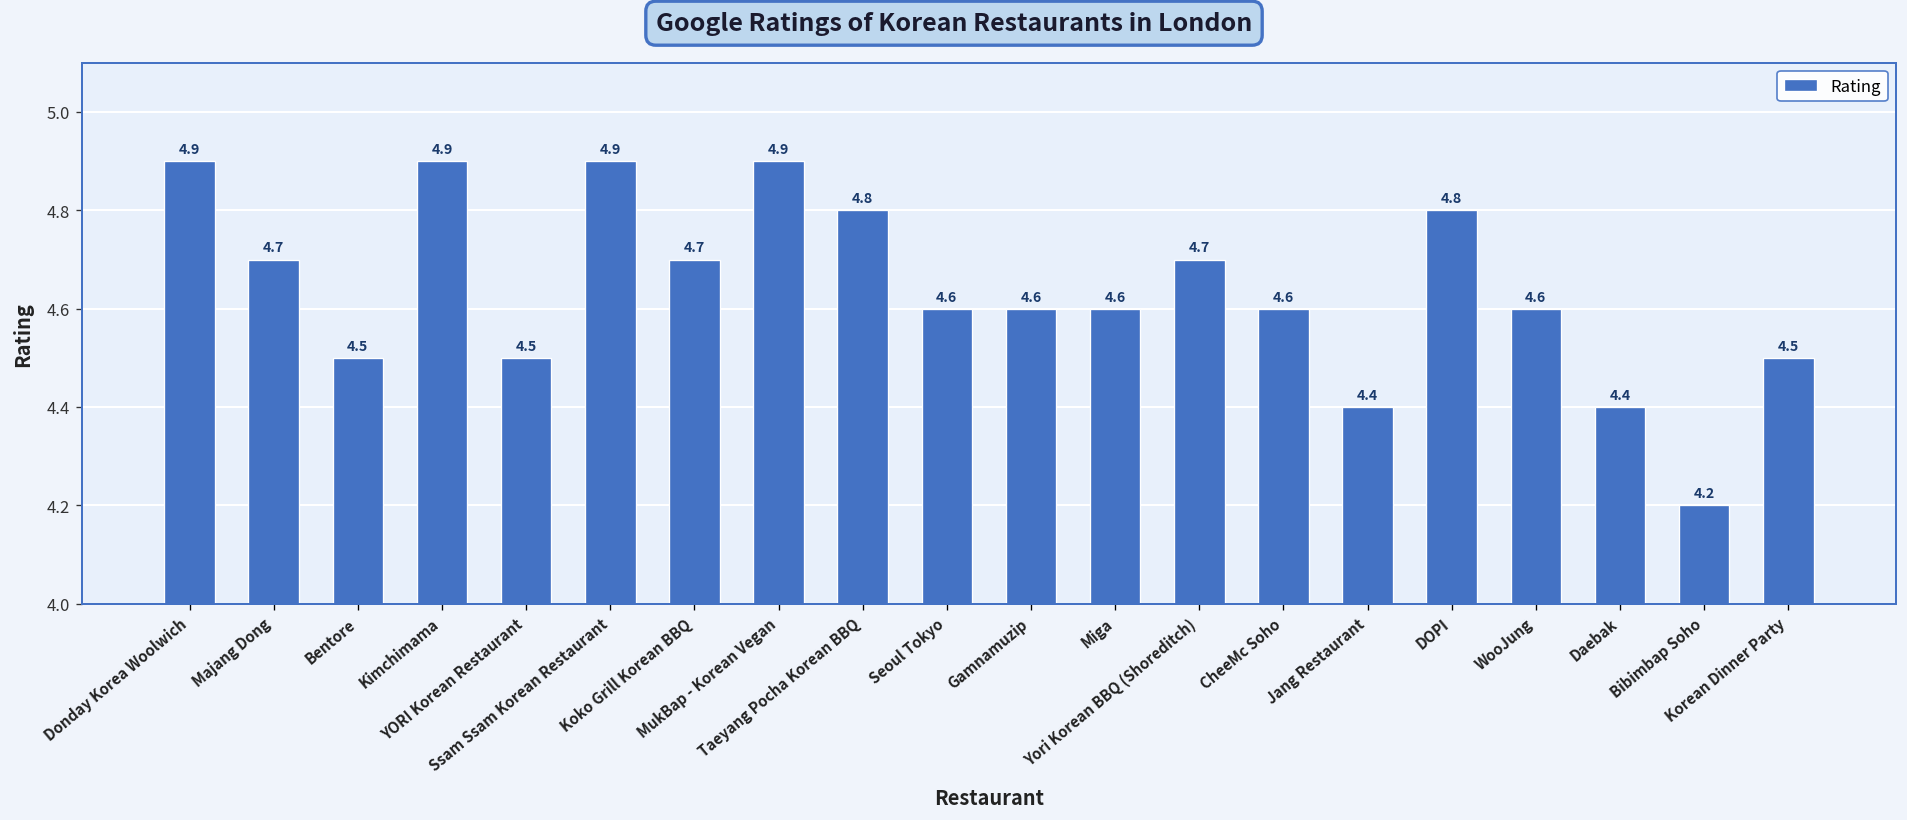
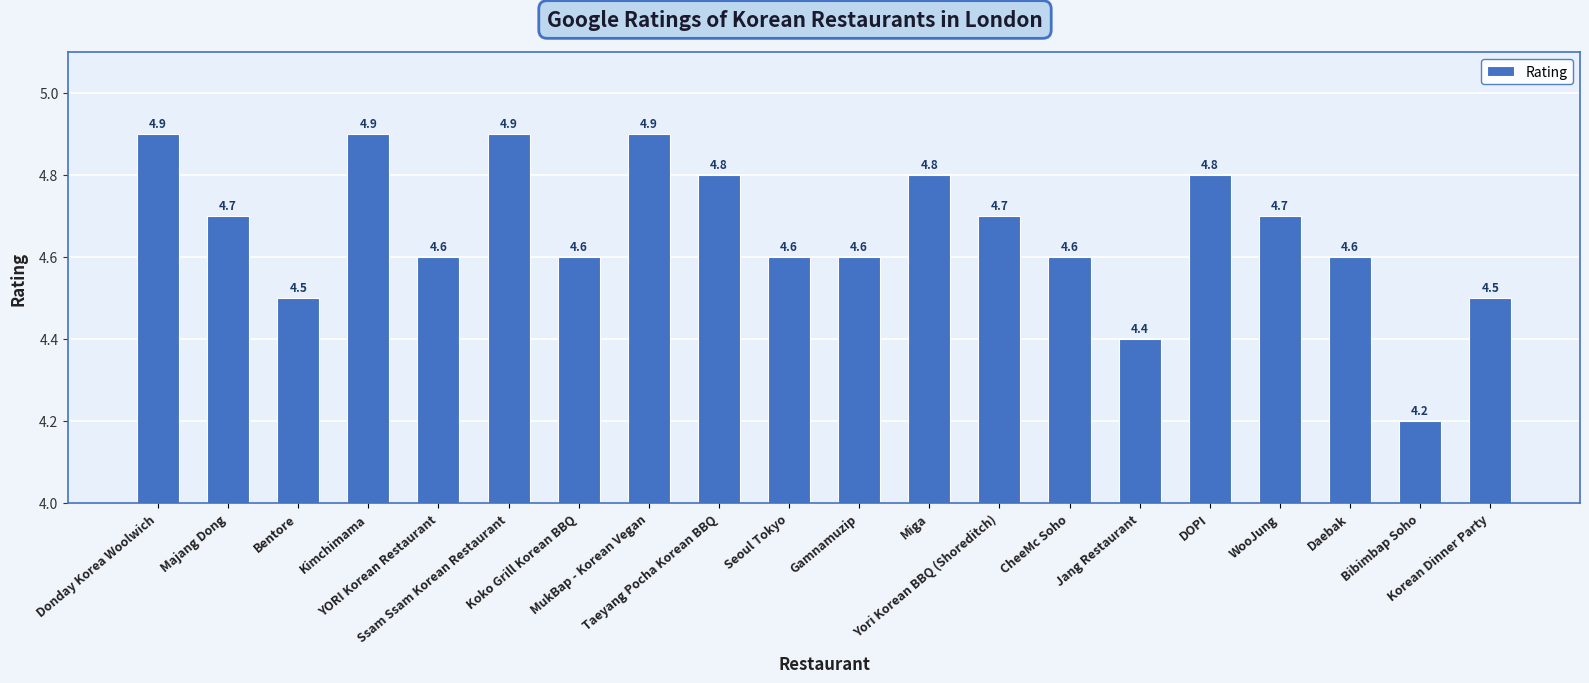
  {
    "Donday Korea Woolwich": 4.9,
    "Majang Dong": 4.7,
    "Bentore": 4.5,
    "Kimchimama": 4.9,
-   "YORI Korean Restaurant": 4.5,
+   "YORI Korean Restaurant": 4.6,
    "Ssam Ssam Korean Restaurant": 4.9,
-   "Koko Grill Korean BBQ": 4.7,
+   "Koko Grill Korean BBQ": 4.6,
    "MukBap - Korean Vegan": 4.9,
    "Taeyang Pocha Korean BBQ": 4.8,
    "Seoul Tokyo": 4.6,
    "Gamnamuzip": 4.6,
-   "Miga": 4.6,
+   "Miga": 4.8,
    "Yori Korean BBQ (Shoreditch)": 4.7,
    "CheeMc Soho": 4.6,
    "Jang Restaurant": 4.4,
    "DOPI": 4.8,
-   "WooJung": 4.6,
-   "Daebak": 4.4,
+   "WooJung": 4.7,
+   "Daebak": 4.6,
    "Bibimbap Soho": 4.2,
    "Korean Dinner Party": 4.5
  }
